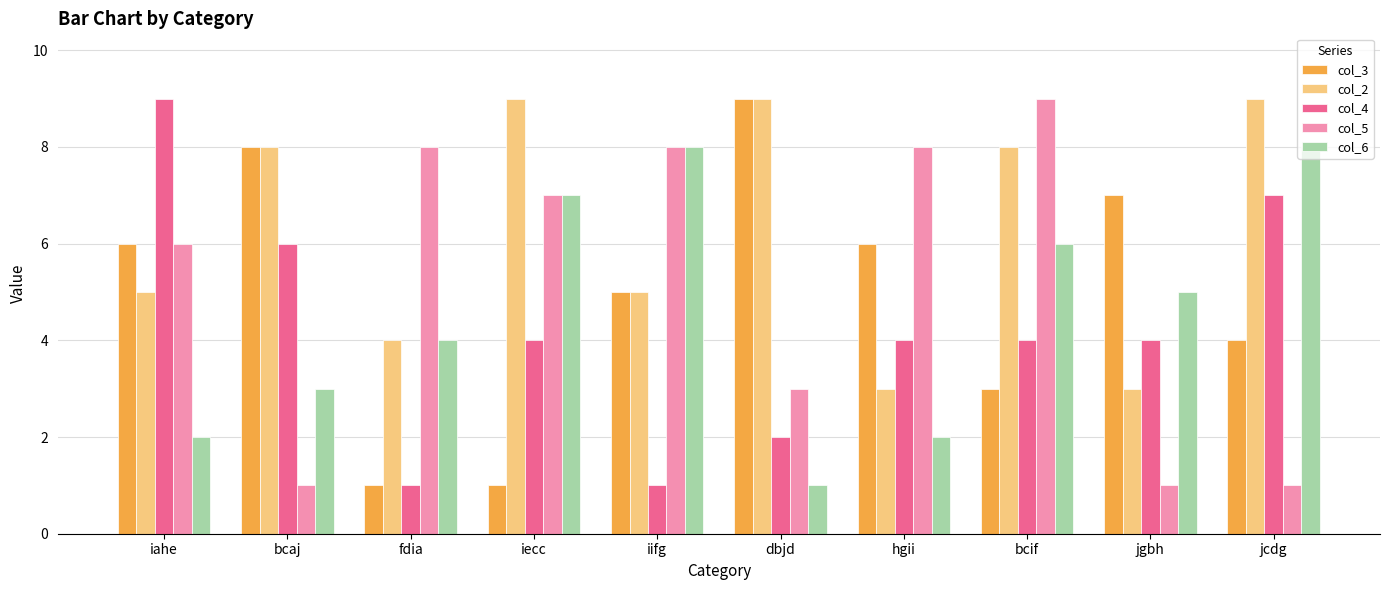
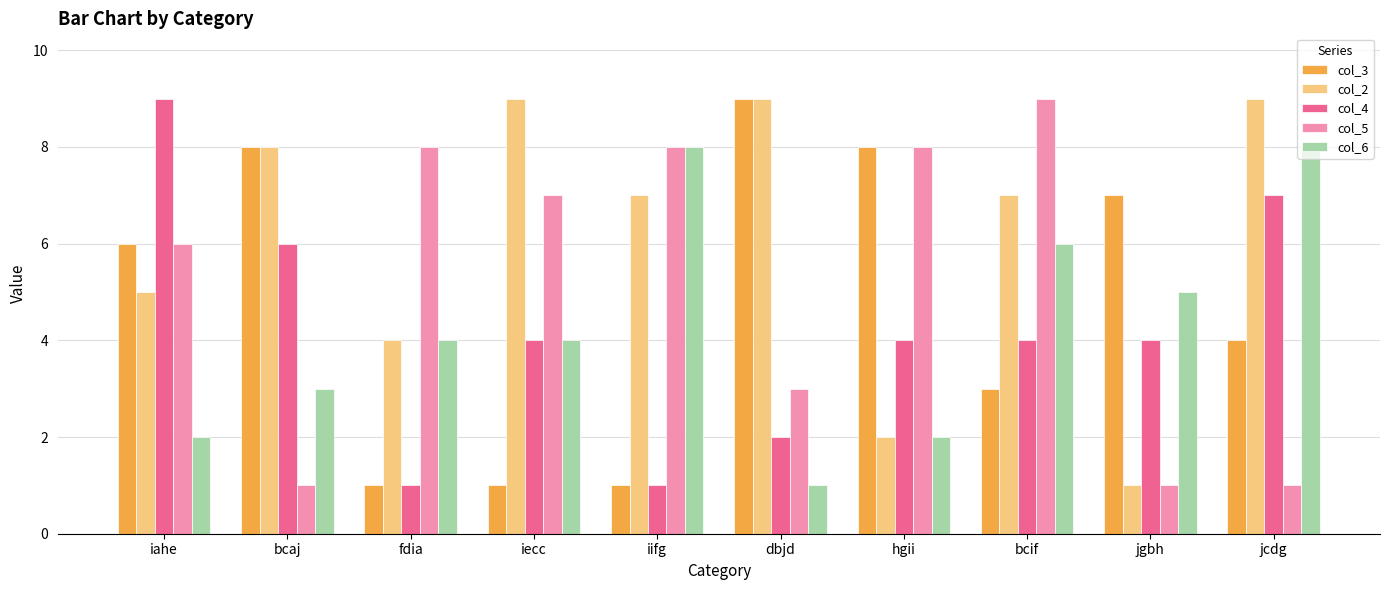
  {
    "col_3": {
      "iahe": 6,
      "bcaj": 8,
      "fdia": 1,
      "iecc": 1,
-     "iifg": 5,
+     "iifg": 1,
      "dbjd": 9,
-     "hgii": 6,
+     "hgii": 8,
      "bcif": 3,
      "jgbh": 7,
      "jcdg": 4
    },
    "col_2": {
      "iahe": 5,
      "bcaj": 8,
      "fdia": 4,
      "iecc": 9,
-     "iifg": 5,
+     "iifg": 7,
      "dbjd": 9,
-     "hgii": 3,
-     "bcif": 8,
-     "jgbh": 3,
+     "hgii": 2,
+     "bcif": 7,
+     "jgbh": 1,
      "jcdg": 9
    },
    "col_6": {
      "iahe": 2,
      "bcaj": 3,
      "fdia": 4,
-     "iecc": 7,
+     "iecc": 4,
      "iifg": 8,
      "dbjd": 1,
      "hgii": 2,
      "bcif": 6,
      "jgbh": 5
    }
  }
